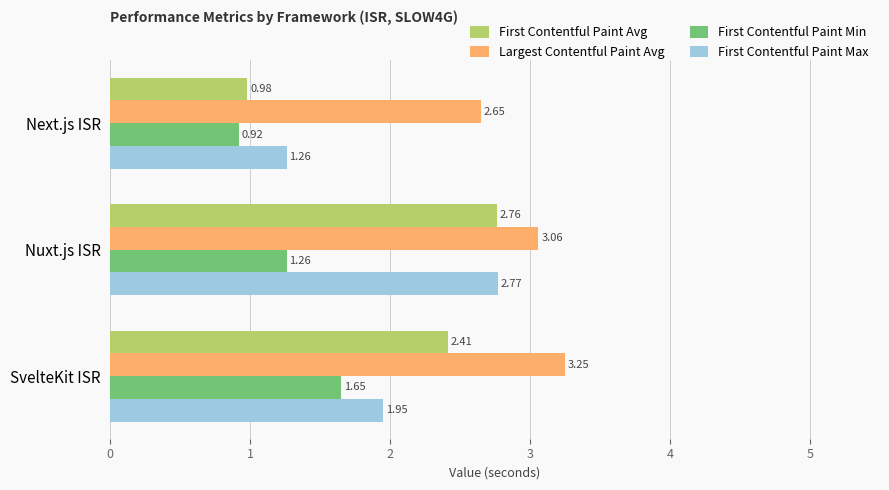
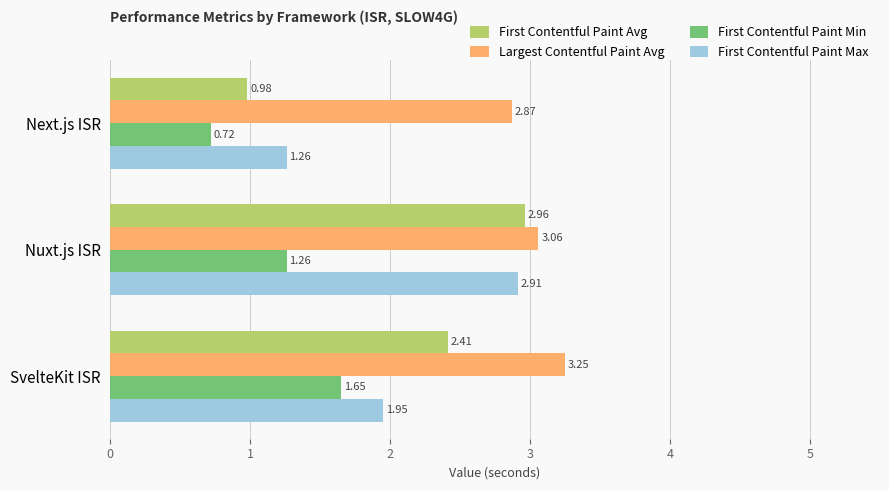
  {
    "First Contentful Paint Avg": {
      "Next.js ISR": 0.98,
-     "Nuxt.js ISR": 2.76,
+     "Nuxt.js ISR": 2.96,
      "SvelteKit ISR": 2.41
    },
    "Largest Contentful Paint Avg": {
-     "Next.js ISR": 2.65,
+     "Next.js ISR": 2.87,
      "Nuxt.js ISR": 3.06,
      "SvelteKit ISR": 3.25
    },
    "First Contentful Paint Min": {
-     "Next.js ISR": 0.92,
+     "Next.js ISR": 0.72,
      "Nuxt.js ISR": 1.26,
      "SvelteKit ISR": 1.65
    },
    "First Contentful Paint Max": {
      "Next.js ISR": 1.26,
-     "Nuxt.js ISR": 2.77,
+     "Nuxt.js ISR": 2.91,
      "SvelteKit ISR": 1.95
    }
  }
